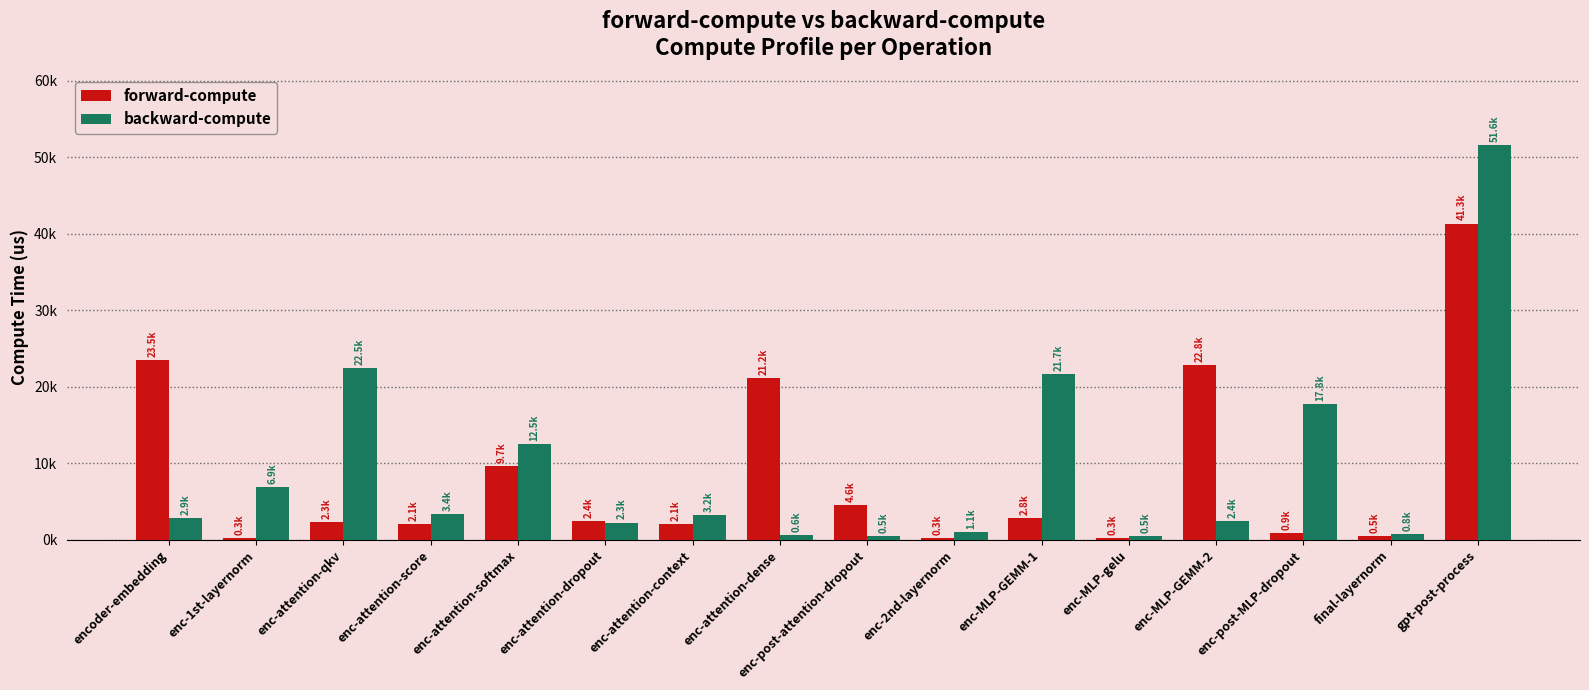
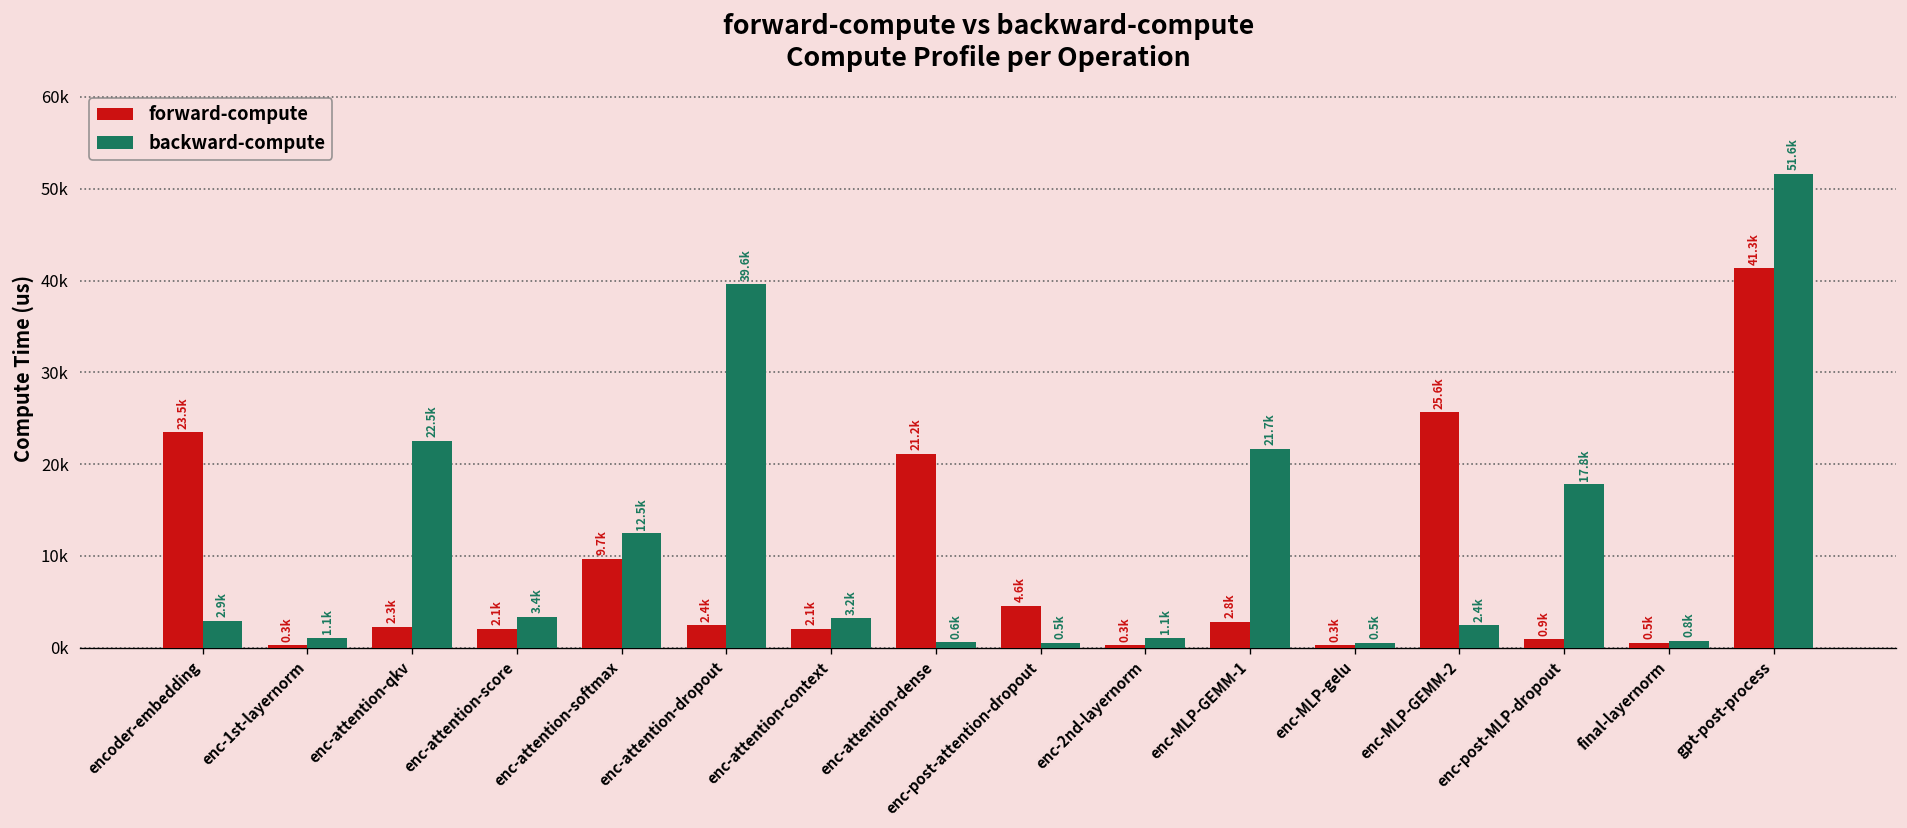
  {
    "forward-compute": {
      "encoder-embedding": "23.5k",
      "enc-1st-layernorm": "0.3k",
      "enc-attention-qkv": "2.3k",
      "enc-attention-score": "2.1k",
      "enc-attention-softmax": "9.7k",
      "enc-attention-dropout": "2.4k",
      "enc-attention-context": "2.1k",
      "enc-attention-dense": "21.2k",
      "enc-post-attention-dropout": "4.6k",
      "enc-2nd-layernorm": "0.3k",
      "enc-MLP-GEMM-1": "2.8k",
      "enc-MLP-gelu": "0.3k",
-     "enc-MLP-GEMM-2": "22.8k",
+     "enc-MLP-GEMM-2": "25.6k",
      "enc-post-MLP-dropout": "0.9k",
      "final-layernorm": "0.5k",
      "gpt-post-process": "41.3k"
    },
    "backward-compute": {
      "encoder-embedding": "2.9k",
-     "enc-1st-layernorm": "6.9k",
+     "enc-1st-layernorm": "1.1k",
      "enc-attention-qkv": "22.5k",
      "enc-attention-score": "3.4k",
      "enc-attention-softmax": "12.5k",
-     "enc-attention-dropout": "2.3k",
+     "enc-attention-dropout": "39.6k",
      "enc-attention-context": "3.2k",
      "enc-attention-dense": "0.6k",
      "enc-post-attention-dropout": "0.5k",
      "enc-2nd-layernorm": "1.1k",
      "enc-MLP-GEMM-1": "21.7k",
      "enc-MLP-gelu": "0.5k",
      "enc-MLP-GEMM-2": "2.4k",
      "enc-post-MLP-dropout": "17.8k",
      "final-layernorm": "0.8k",
      "gpt-post-process": "51.6k"
    }
  }
